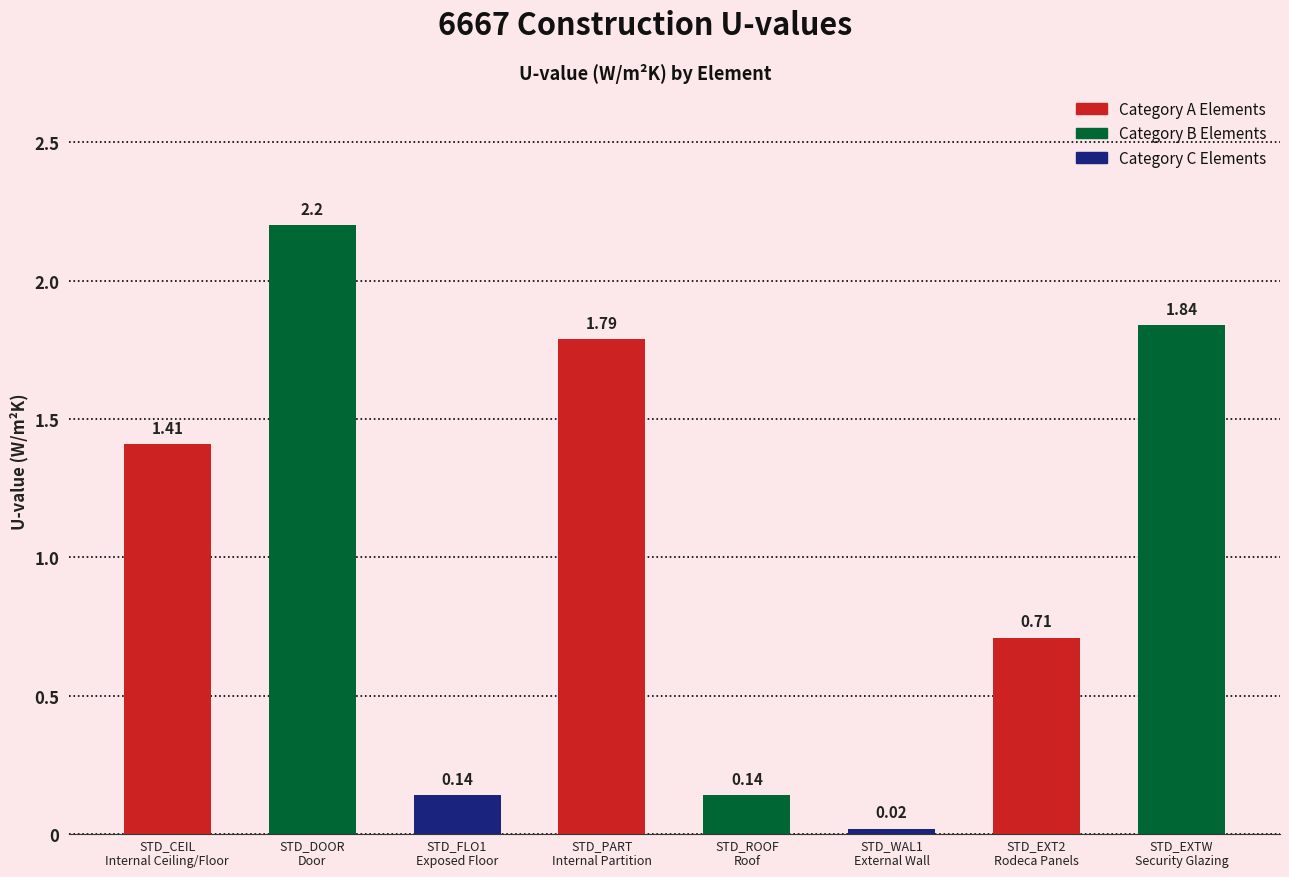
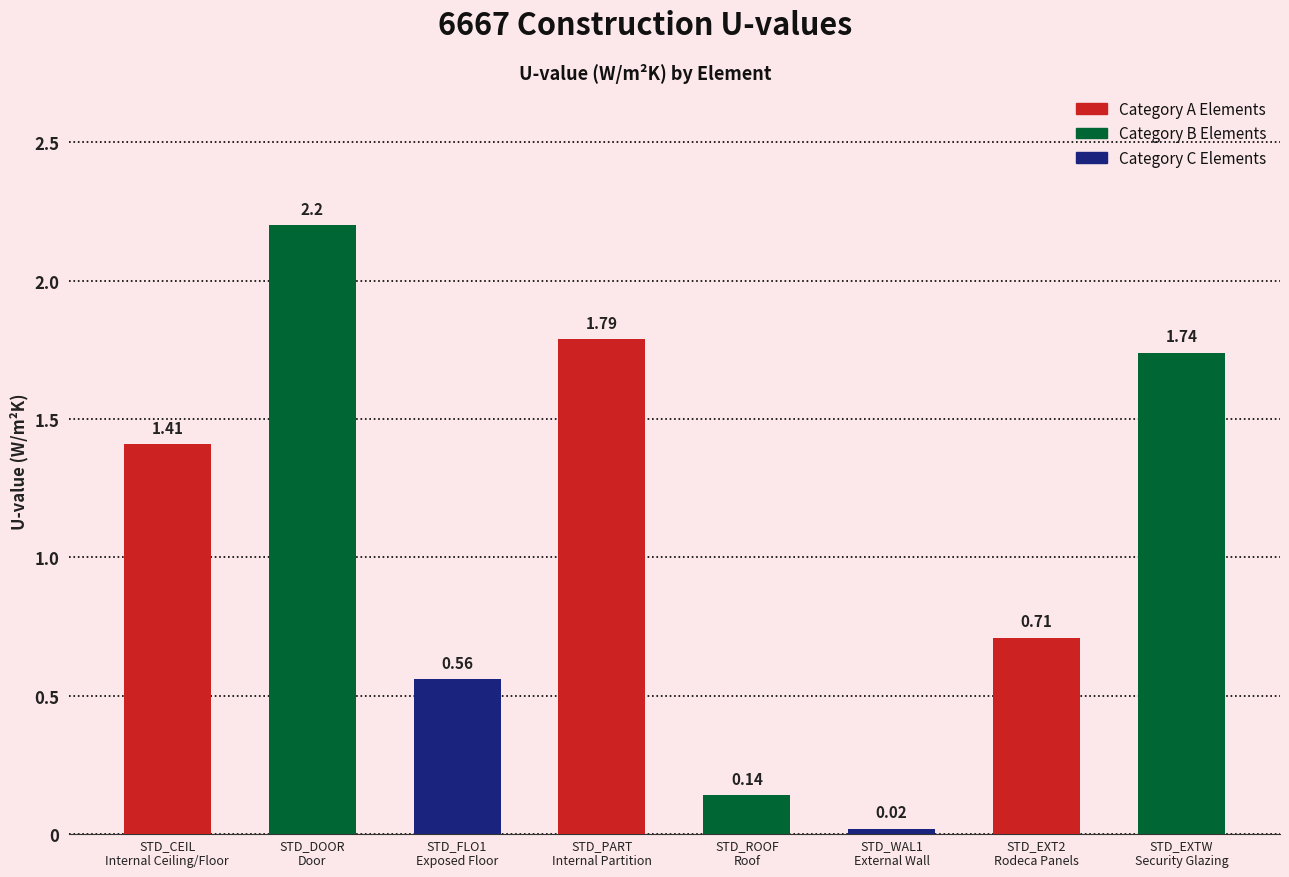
  {
    "STD_CEIL Internal Ceiling/Floor": 1.41,
    "STD_DOOR Door": 2.2,
-   "STD_FLO1 Exposed Floor": 0.14,
+   "STD_FLO1 Exposed Floor": 0.56,
    "STD_PART Internal Partition": 1.79,
    "STD_ROOF Roof": 0.14,
    "STD_WAL1 External Wall": 0.02,
    "STD_EXT2 Rodeca Panels": 0.71,
-   "STD_EXTW Security Glazing": 1.84
+   "STD_EXTW Security Glazing": 1.74
  }
